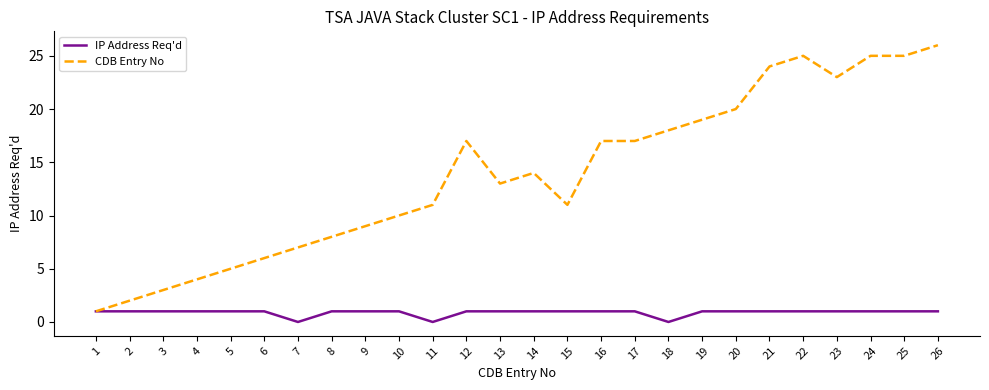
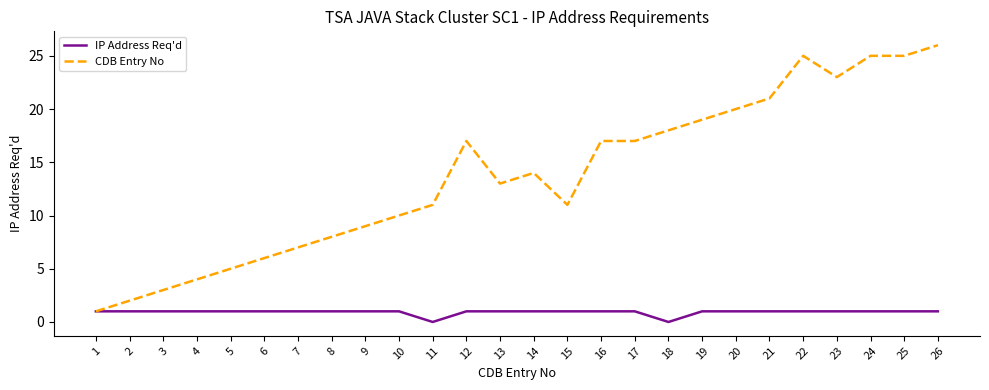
  {
    "IP Address Req'd": {
      "2": 1,
      "3": 1,
      "4": 1,
      "5": 1,
      "6": 1,
-     "7": 0,
+     "7": 1,
      "8": 1,
      "9": 1,
      "10": 1,
      "11": 0,
      "12": 1,
      "13": 1,
      "14": 1,
      "15": 1,
      "16": 1,
      "17": 1,
      "18": 0,
      "19": 1,
      "20": 1,
      "21": 1,
      "22": 1,
      "23": 1,
      "24": 1,
      "25": 1,
      "26": 1
    },
    "CDB Entry No": {
      "2": 2,
      "3": 3,
      "4": 4,
      "5": 5,
      "6": 6,
      "7": 7,
      "8": 8,
      "9": 9,
      "10": 10,
      "11": 11,
      "12": 17,
      "13": 13,
      "14": 14,
      "15": 11,
      "16": 17,
      "17": 17,
      "18": 18,
      "19": 19,
      "20": 20,
-     "21": 24,
+     "21": 21,
      "22": 25,
      "23": 23,
      "24": 25,
      "25": 25,
      "26": 26
    }
  }
